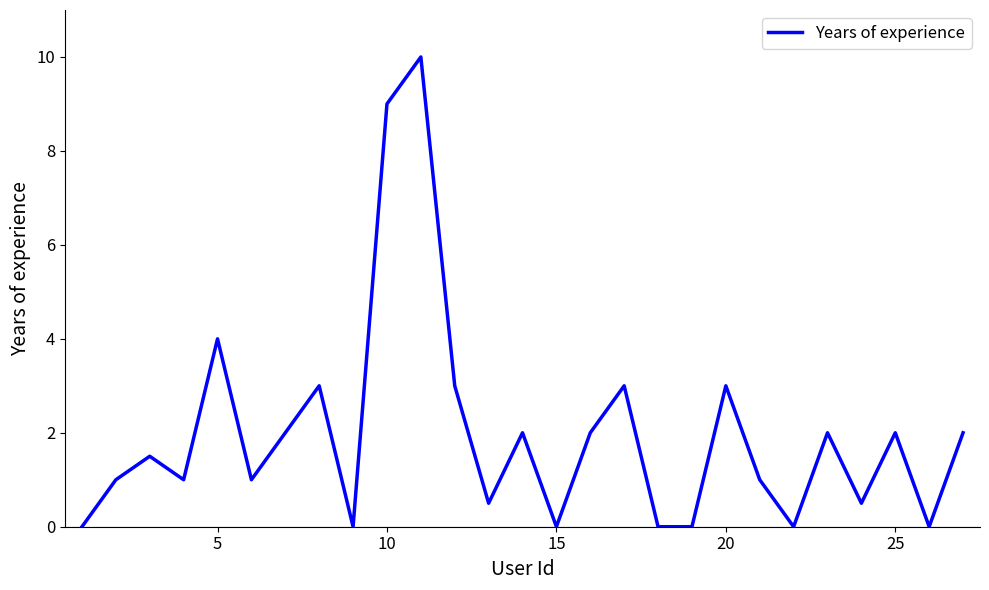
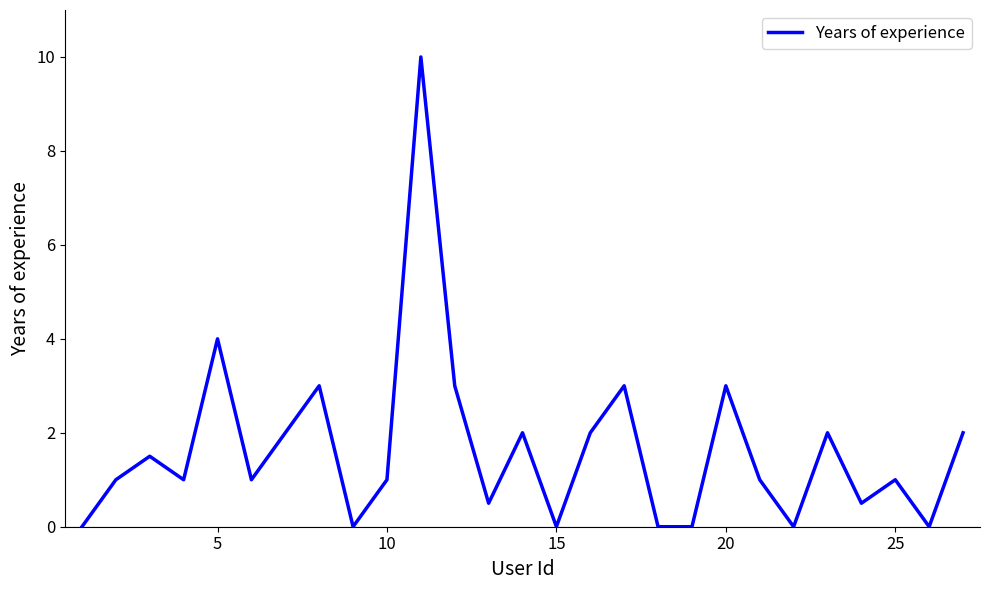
  {
    "5": 4,
-   "10": 9,
+   "10": 1,
    "15": 0,
    "20": 3,
-   "25": 2
+   "25": 1
  }
